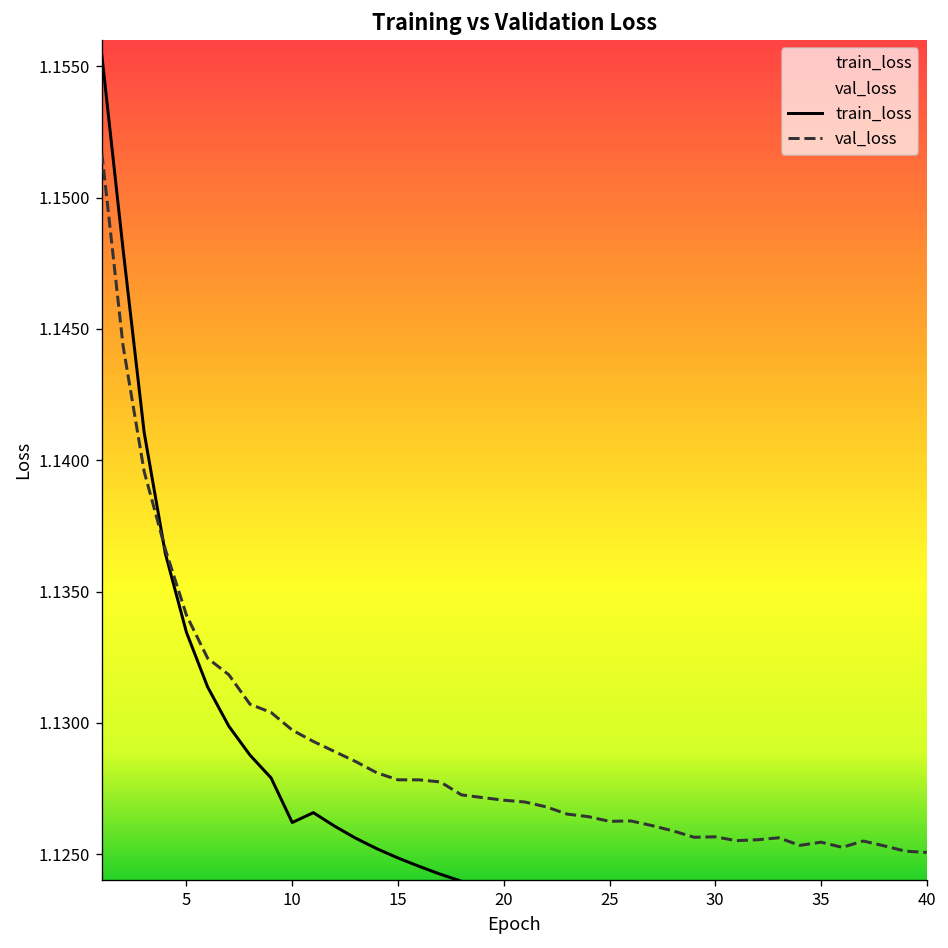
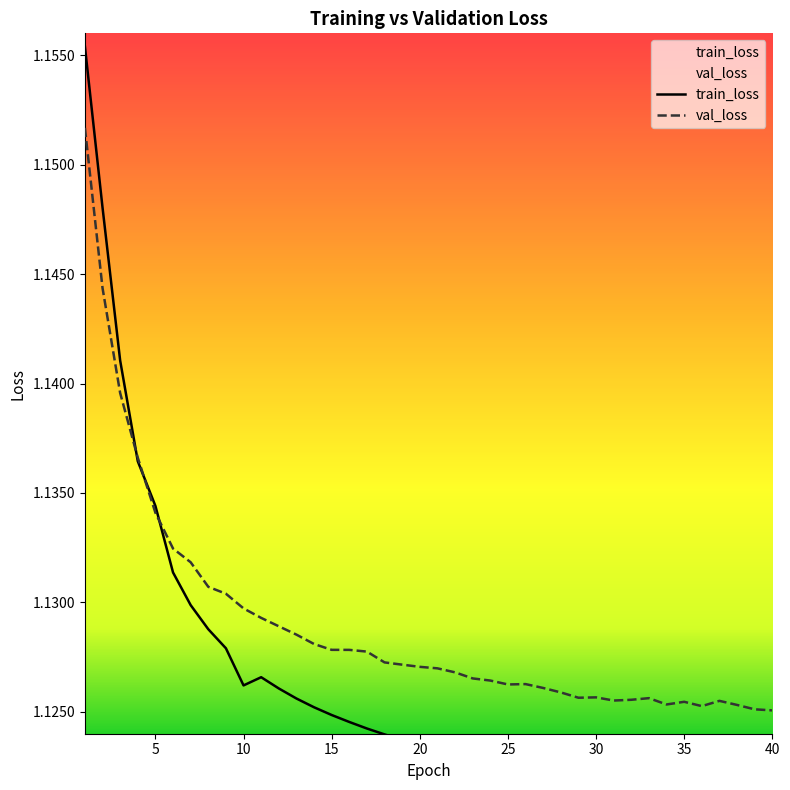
  {
    "train_loss": {
-     "5": 1.1334
+     "5": 1.1344
    }
  }
